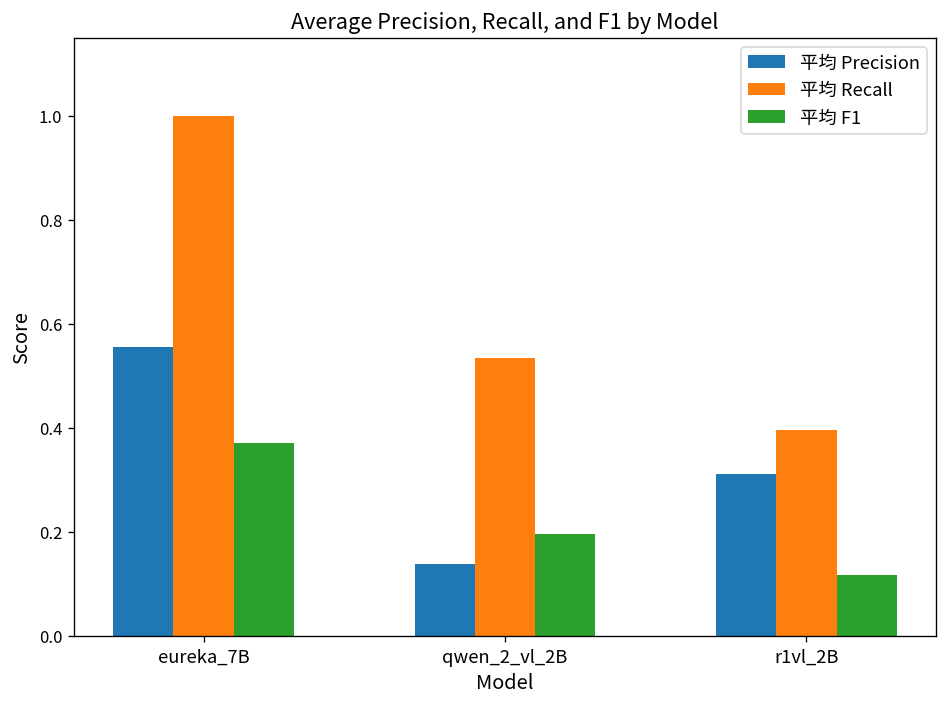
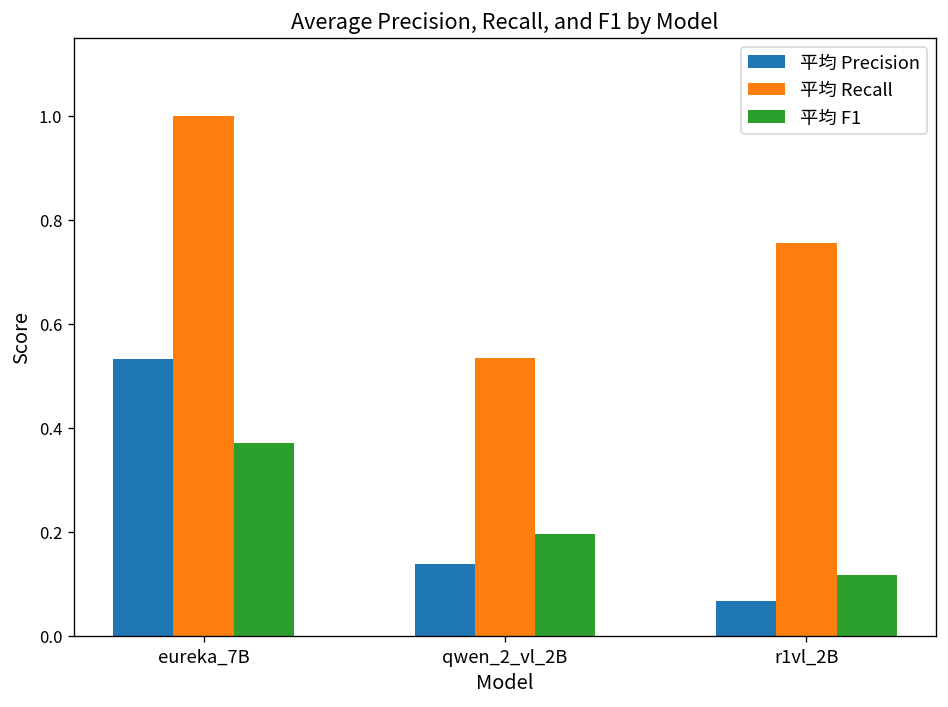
  {
    "平均 Precision": {
-     "eureka_7B": 0.56,
+     "eureka_7B": 0.53,
      "qwen_2_vl_2B": 0.14,
-     "r1vl_2B": 0.31
+     "r1vl_2B": 0.07
    },
    "平均 Recall": {
      "eureka_7B": 1.00,
      "qwen_2_vl_2B": 0.53,
-     "r1vl_2B": 0.40
+     "r1vl_2B": 0.76
    },
    "平均 F1": {
      "eureka_7B": 0.37,
      "qwen_2_vl_2B": 0.20,
      "r1vl_2B": 0.12
    }
  }
